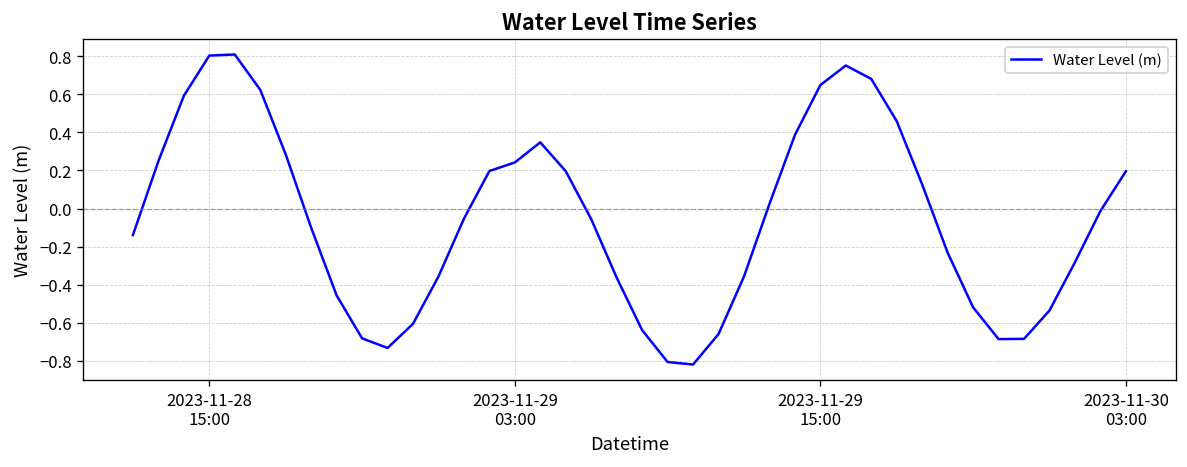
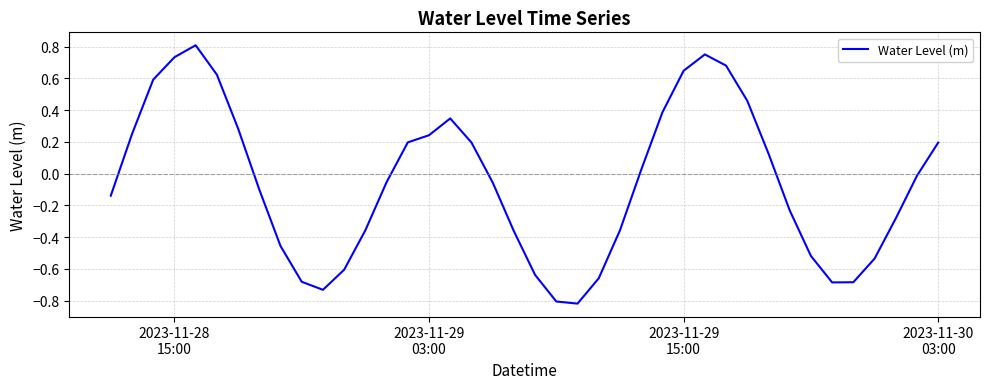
  {
-   "2023-11-28 15:00": 0.80,
+   "2023-11-28 15:00": 0.73,
    "2023-11-29 03:00": 0.24,
    "2023-11-29 15:00": 0.65,
    "2023-11-30 03:00": 0.20
  }
